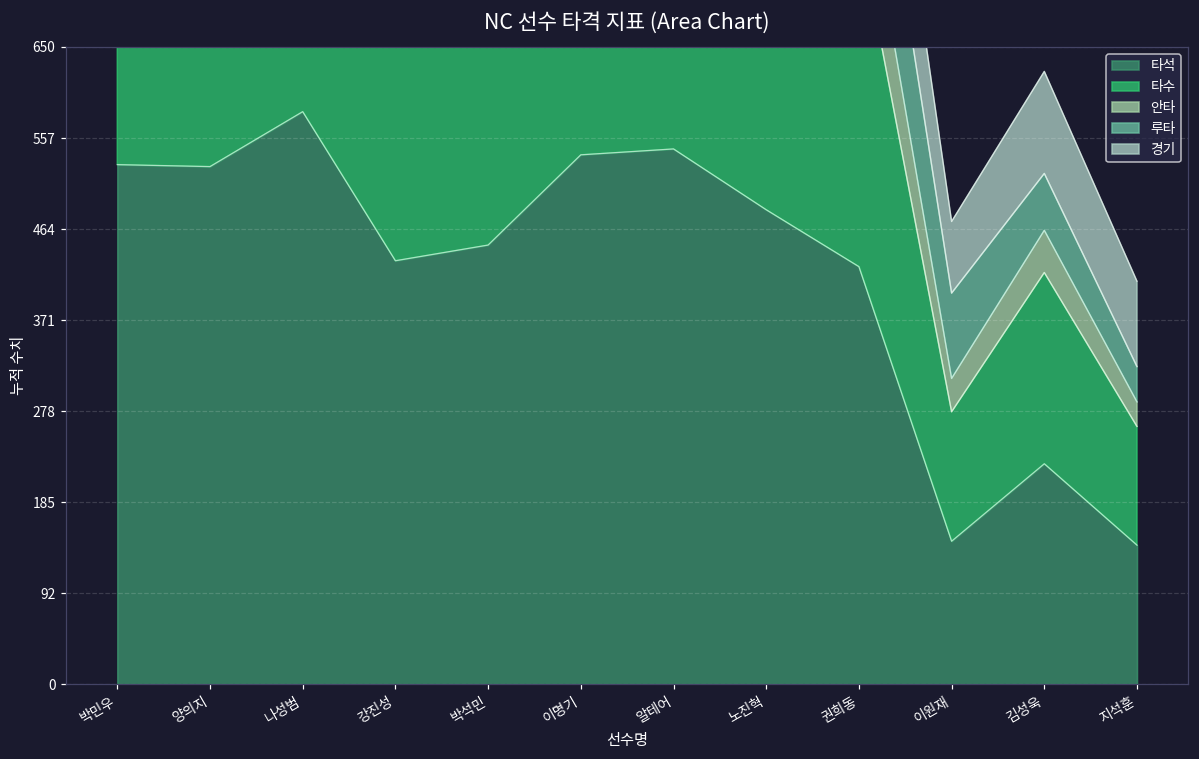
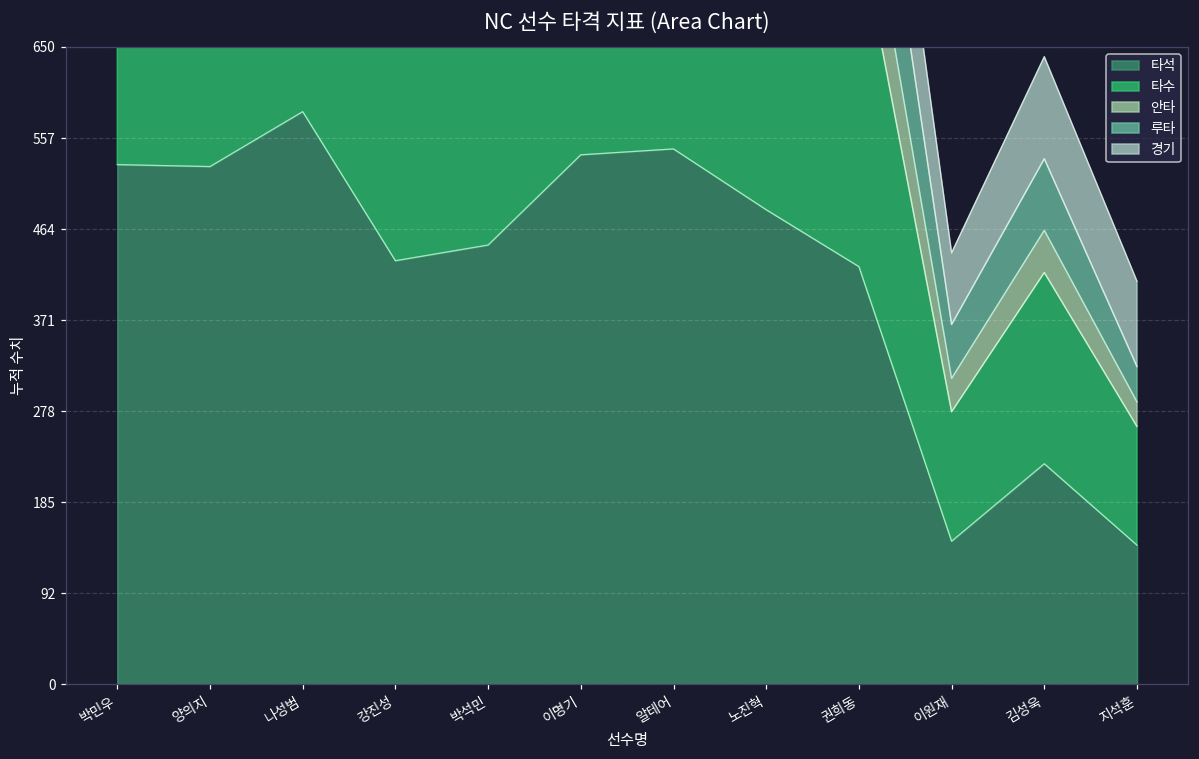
  {
    "루타": {
-     "이원재": 90,
-     "김성욱": 60,
+     "이원재": 60,
+     "김성욱": 70,
      "지석훈": 40
    }
  }
